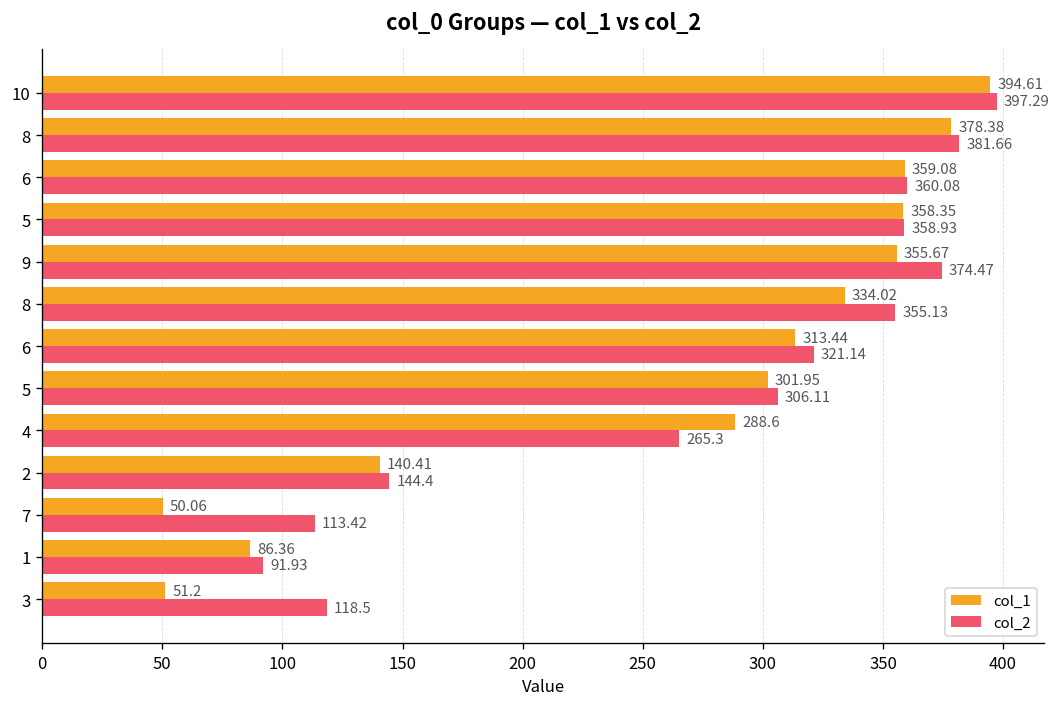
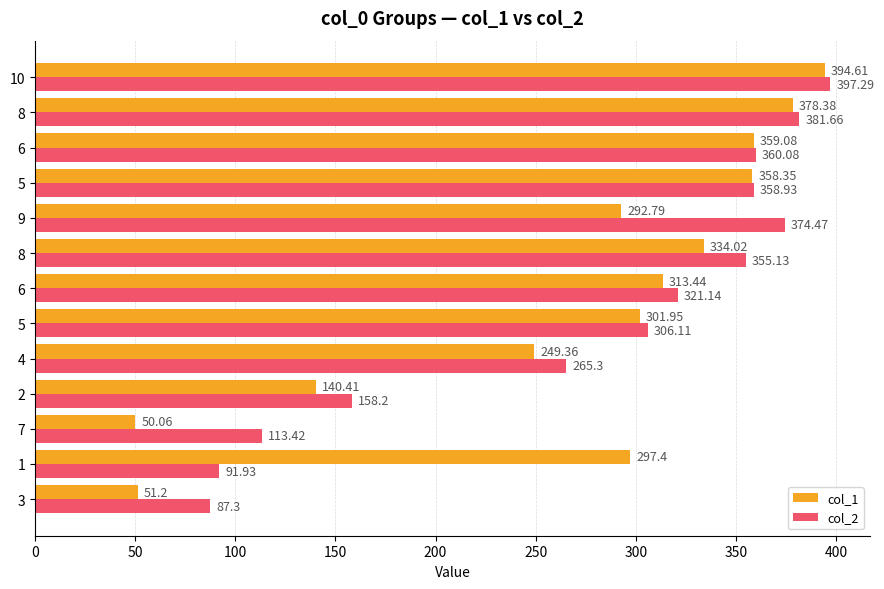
  {
    "col_1": {
      "10": 394.61,
-     "9": 355.67,
-     "4": 288.6,
+     "9": 292.79,
+     "4": 249.36,
      "2": 140.41,
      "7": 50.06,
-     "1": 86.36,
+     "1": 297.4,
      "3": 51.2
    },
    "col_2": {
      "10": 397.29,
      "9": 374.47,
      "4": 265.3,
-     "2": 144.4,
+     "2": 158.2,
      "7": 113.42,
      "1": 91.93,
-     "3": 118.5
+     "3": 87.3
    }
  }
